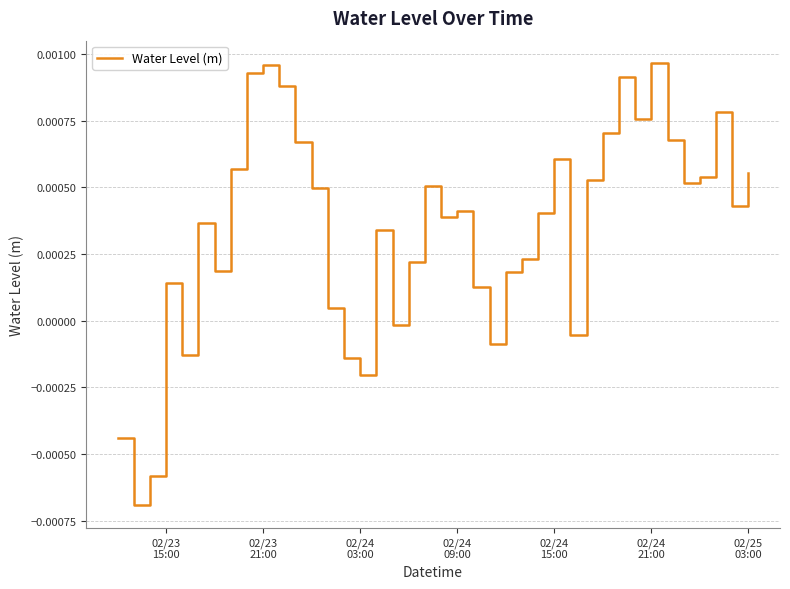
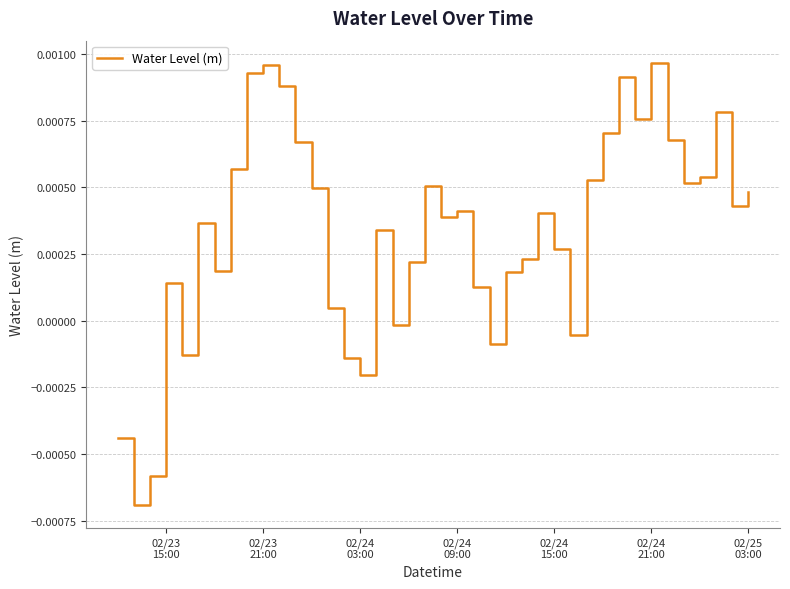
  {
    "02/23 15:00": 0.00014,
    "02/23 21:00": 0.00096,
    "02/24 03:00": -0.00020,
    "02/24 09:00": 0.00041,
-   "02/24 15:00": 0.00061,
+   "02/24 15:00": 0.00027,
    "02/24 21:00": 0.00097,
-   "02/25 03:00": 0.00055
+   "02/25 03:00": 0.00048
  }
